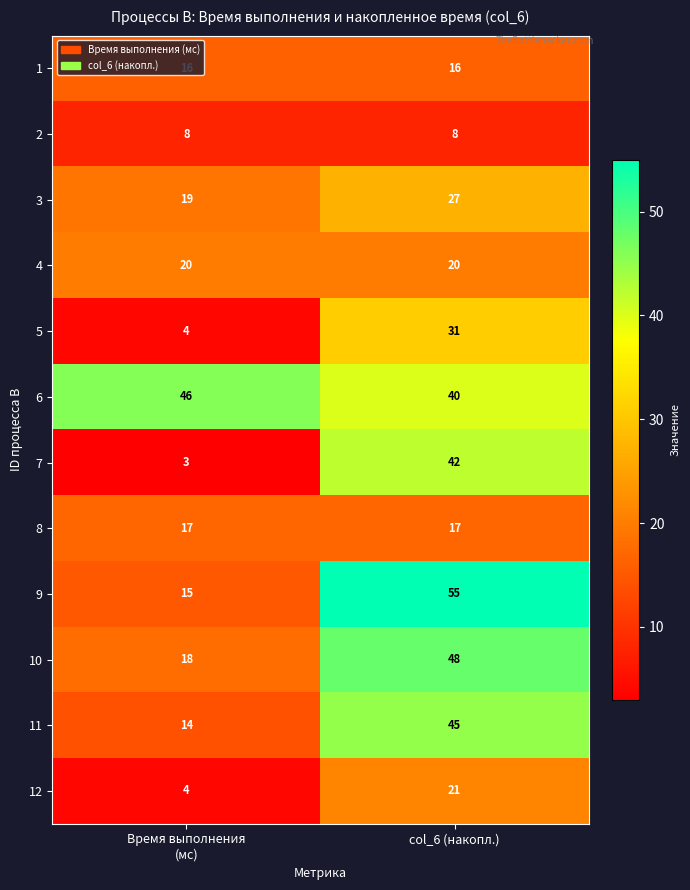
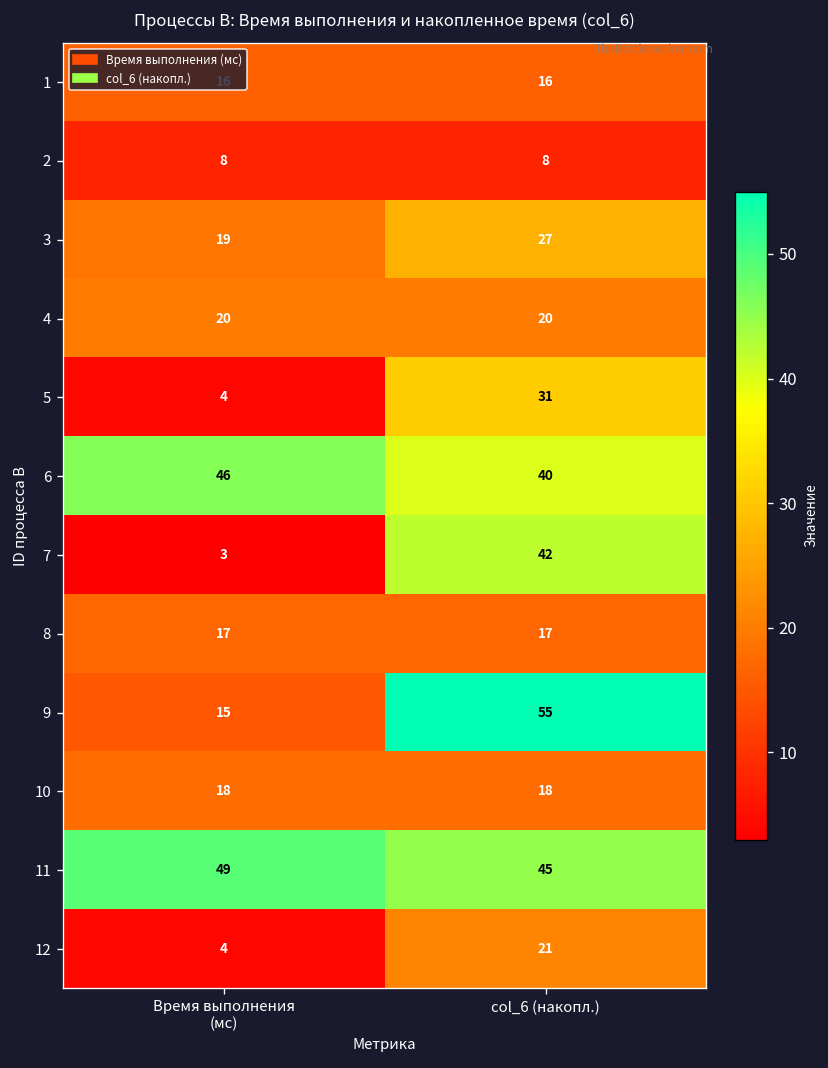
  {
    "2": {
      "Время выполнения (мс)": 8,
      "col_6 (накопл.)": 8
    },
    "3": {
      "Время выполнения (мс)": 19,
      "col_6 (накопл.)": 27
    },
    "4": {
      "Время выполнения (мс)": 20,
      "col_6 (накопл.)": 20
    },
    "5": {
      "Время выполнения (мс)": 4,
      "col_6 (накопл.)": 31
    },
    "6": {
      "Время выполнения (мс)": 46,
      "col_6 (накопл.)": 40
    },
    "7": {
      "Время выполнения (мс)": 3,
      "col_6 (накопл.)": 42
    },
    "8": {
      "Время выполнения (мс)": 17,
      "col_6 (накопл.)": 17
    },
    "9": {
      "Время выполнения (мс)": 15,
      "col_6 (накопл.)": 55
    },
    "10": {
      "Время выполнения (мс)": 18,
-     "col_6 (накопл.)": 48
+     "col_6 (накопл.)": 18
    },
    "11": {
-     "Время выполнения (мс)": 14,
+     "Время выполнения (мс)": 49,
      "col_6 (накопл.)": 45
    },
    "12": {
      "Время выполнения (мс)": 4,
      "col_6 (накопл.)": 21
    }
  }
